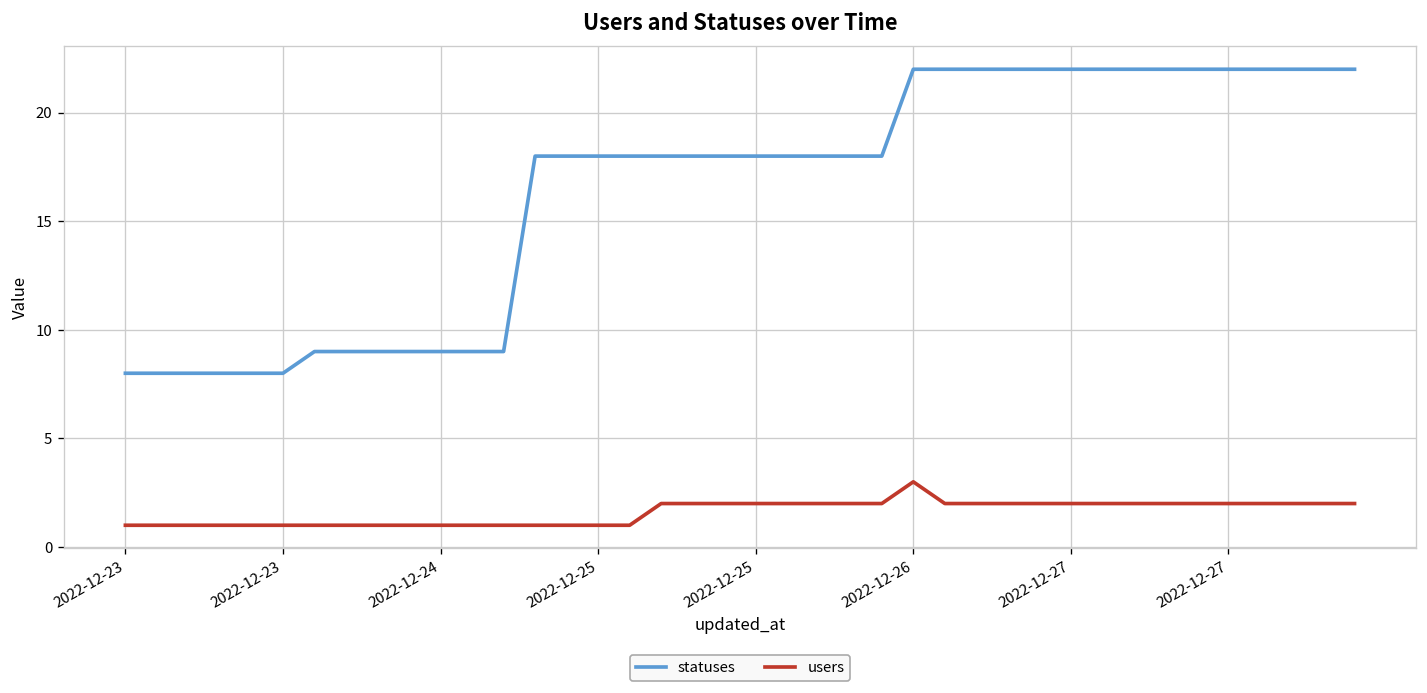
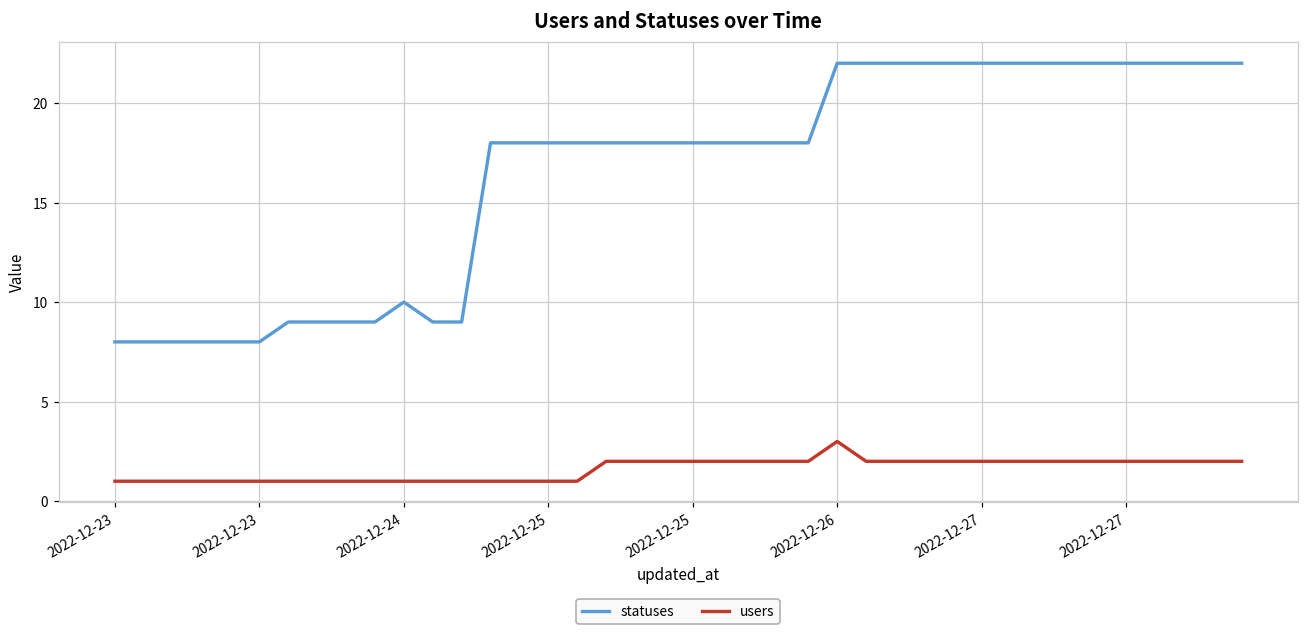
  {
    "statuses": {
-     "2022-12-24": 9,
+     "2022-12-24": 10,
      "2022-12-26": 22
    },
    "users": {
      "2022-12-24": 1,
      "2022-12-26": 3
    }
  }
